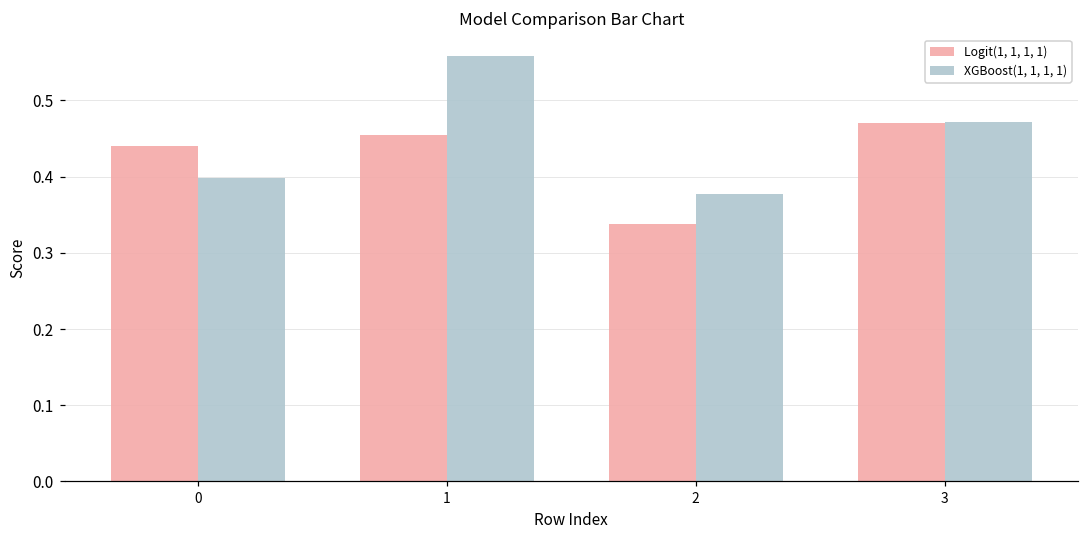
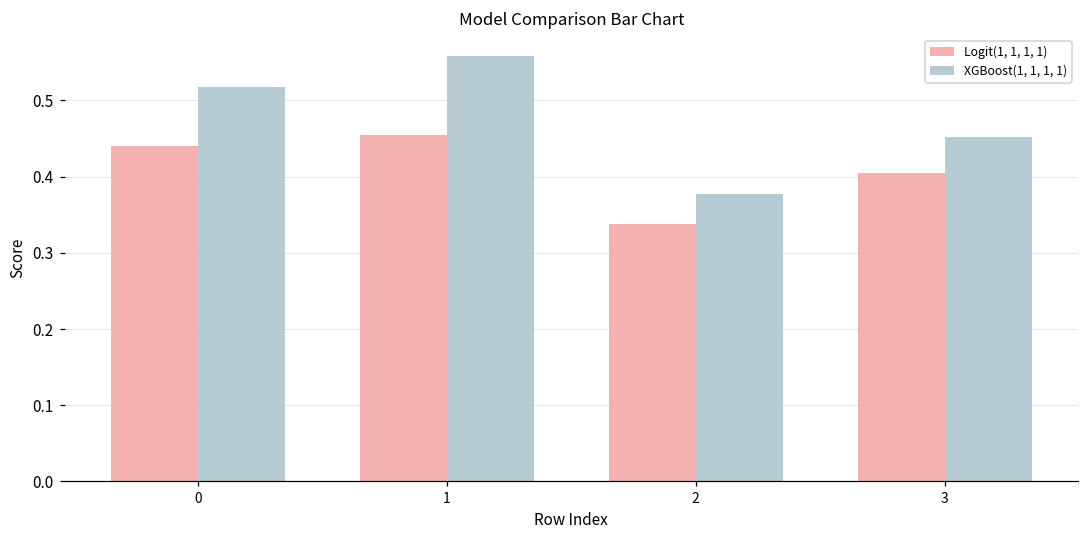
  {
    "Logit(1, 1, 1, 1)": {
      "0": 0.44,
      "1": 0.45,
      "2": 0.34,
-     "3": 0.47
+     "3": 0.40
    },
    "XGBoost(1, 1, 1, 1)": {
-     "0": 0.40,
+     "0": 0.52,
      "1": 0.56,
      "2": 0.38,
-     "3": 0.47
+     "3": 0.45
    }
  }
